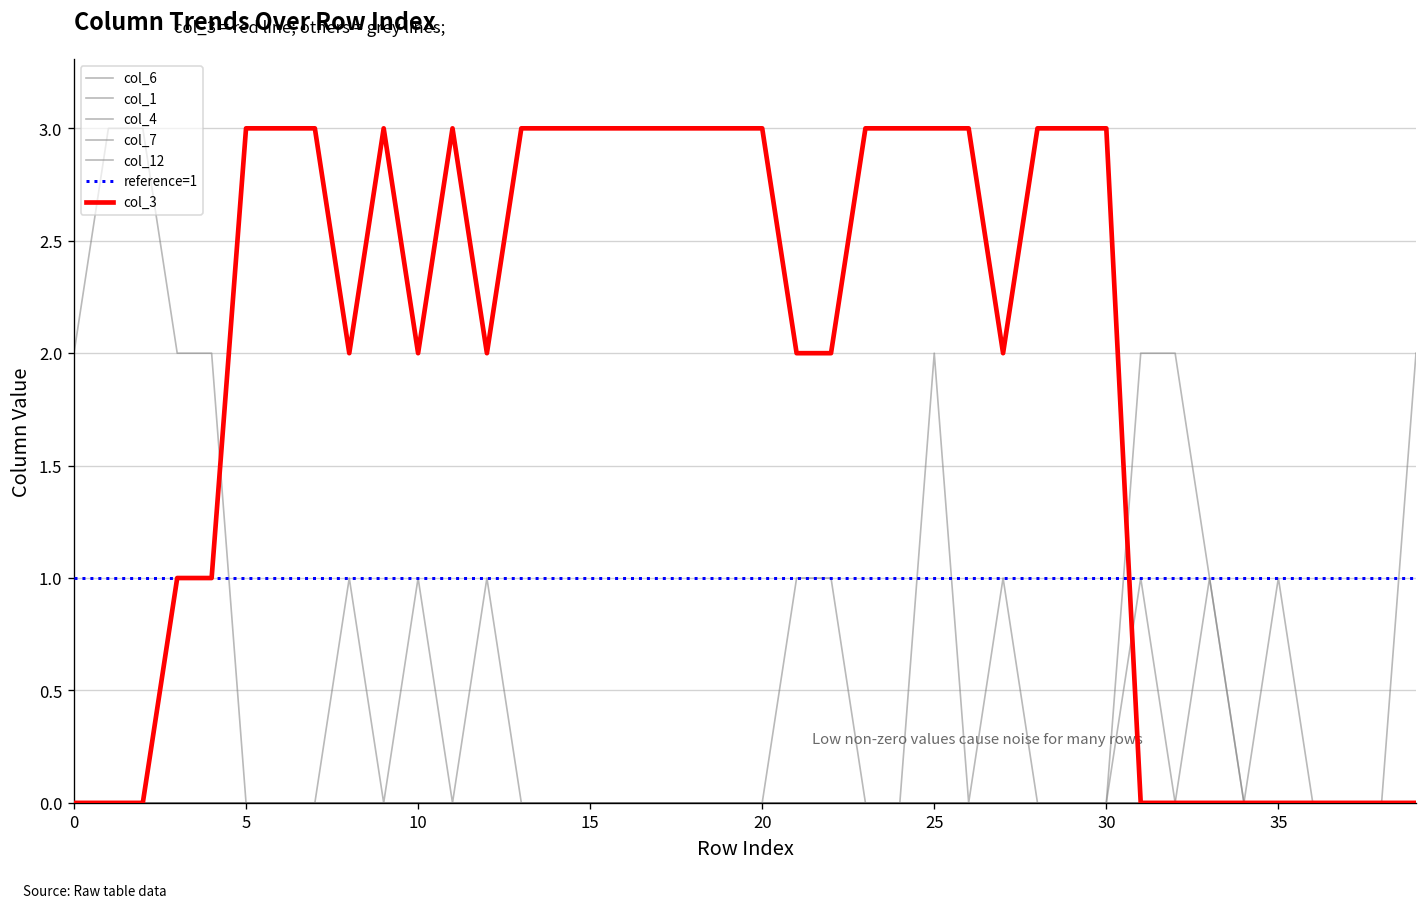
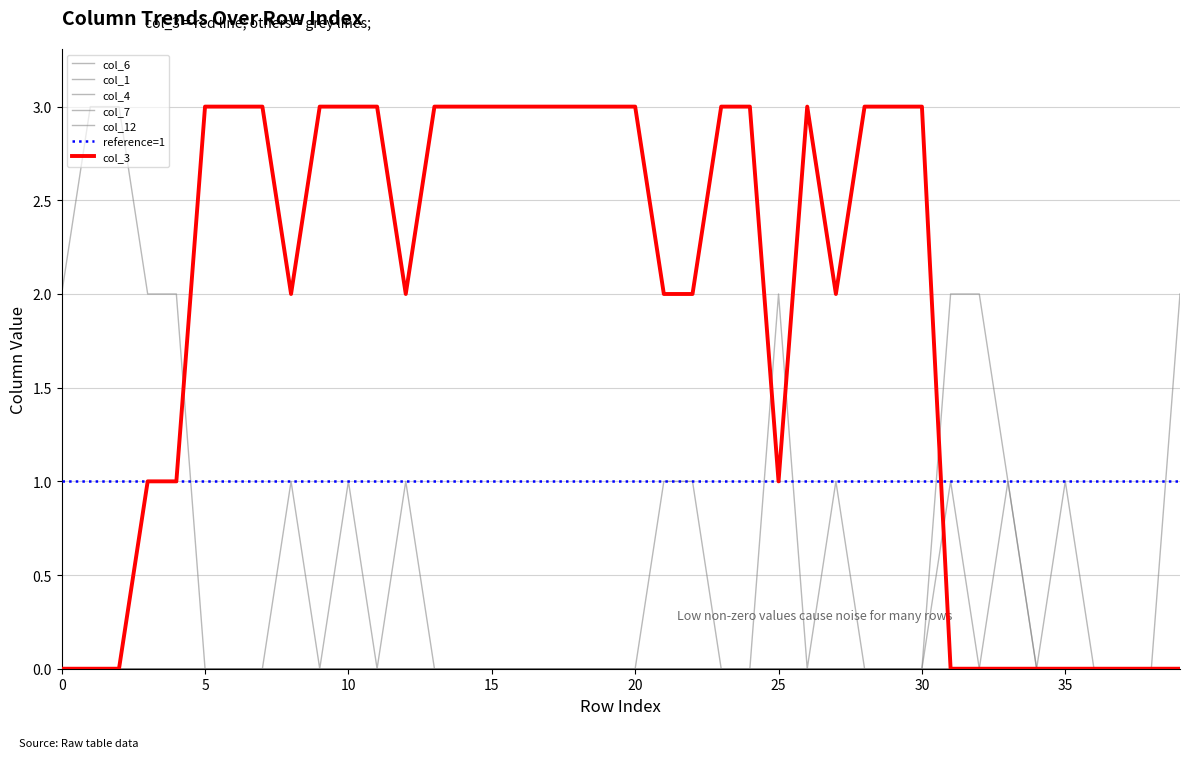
  {
    "col_3": {
      "5": 3,
-     "10": 2,
+     "10": 3,
      "15": 3,
      "20": 3,
-     "25": 3,
+     "25": 1,
      "30": 3
    }
  }
